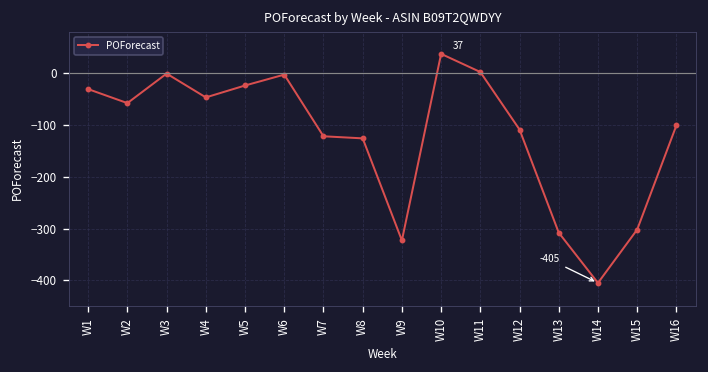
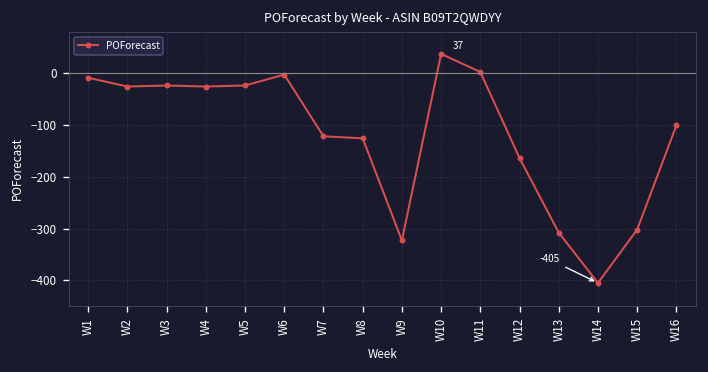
  {
-   "W1": -30,
-   "W2": -60,
-   "W3": 0,
-   "W4": -50,
+   "W1": -10,
+   "W2": -30,
+   "W3": -20,
+   "W4": -30,
    "W5": -20,
    "W6": 0,
    "W7": -120,
    "W8": -130,
    "W9": -320,
    "W11": 0,
-   "W12": -110,
+   "W12": -160,
    "W13": -310,
    "W15": -300,
    "W16": -100
  }
